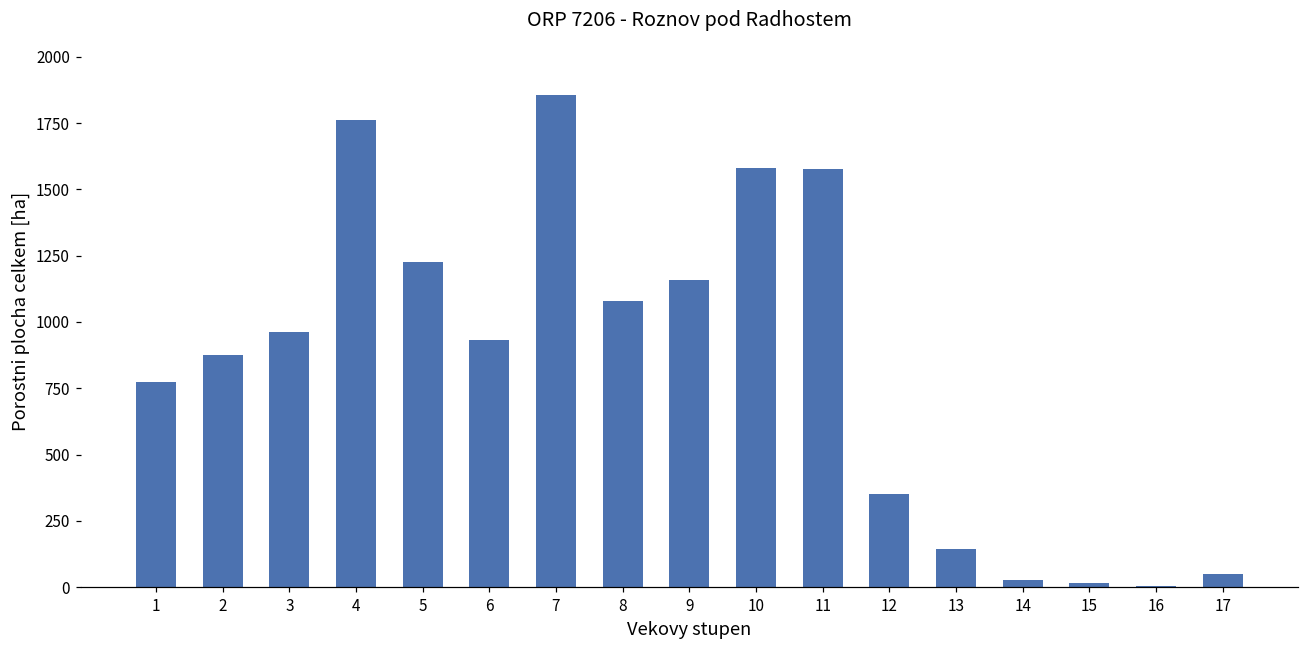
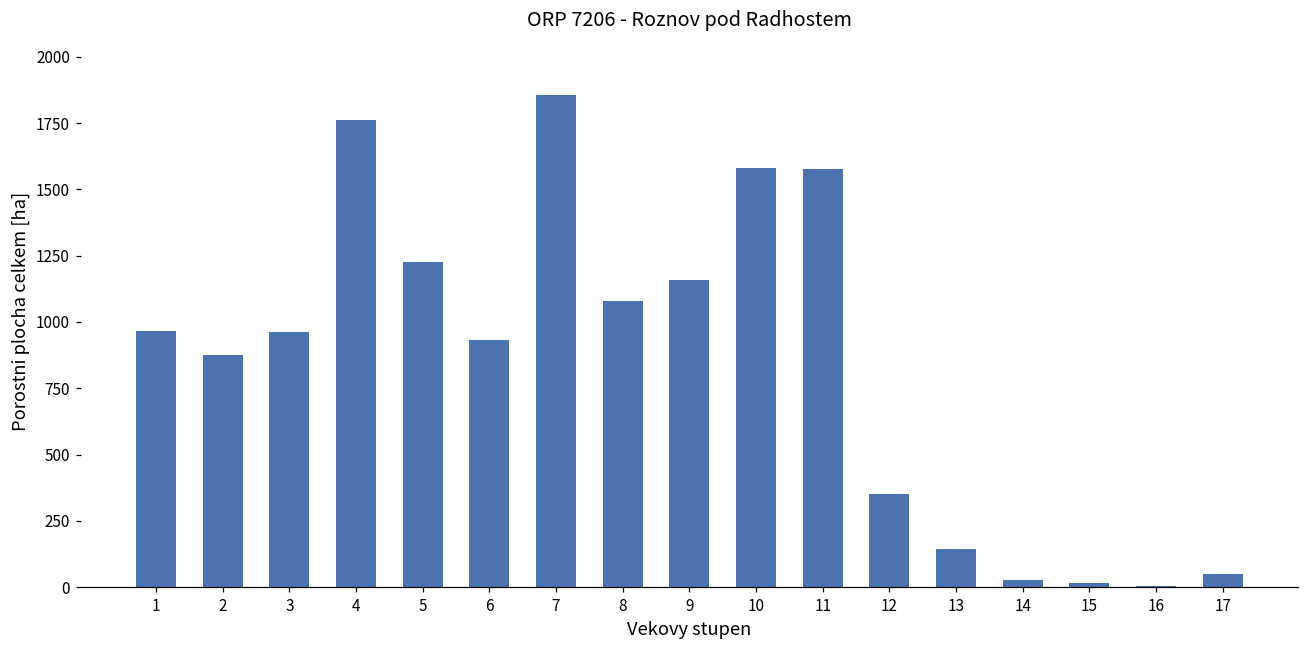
  {
-   "1": 770,
+   "1": 970,
    "2": 870,
    "3": 960,
    "4": 1760,
    "5": 1230,
    "6": 930,
    "7": 1860,
    "8": 1080,
    "9": 1160,
    "10": 1580,
    "11": 1580,
    "12": 350,
    "13": 140,
    "14": 30,
    "15": 10,
    "17": 50
  }
